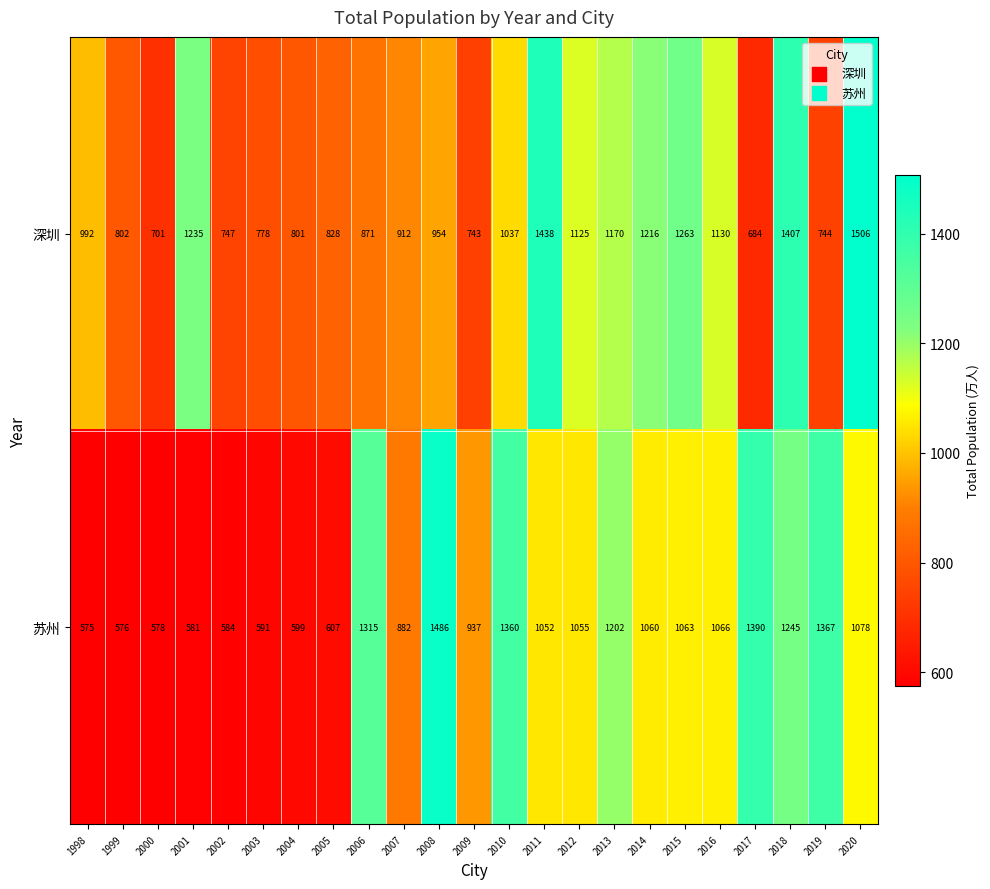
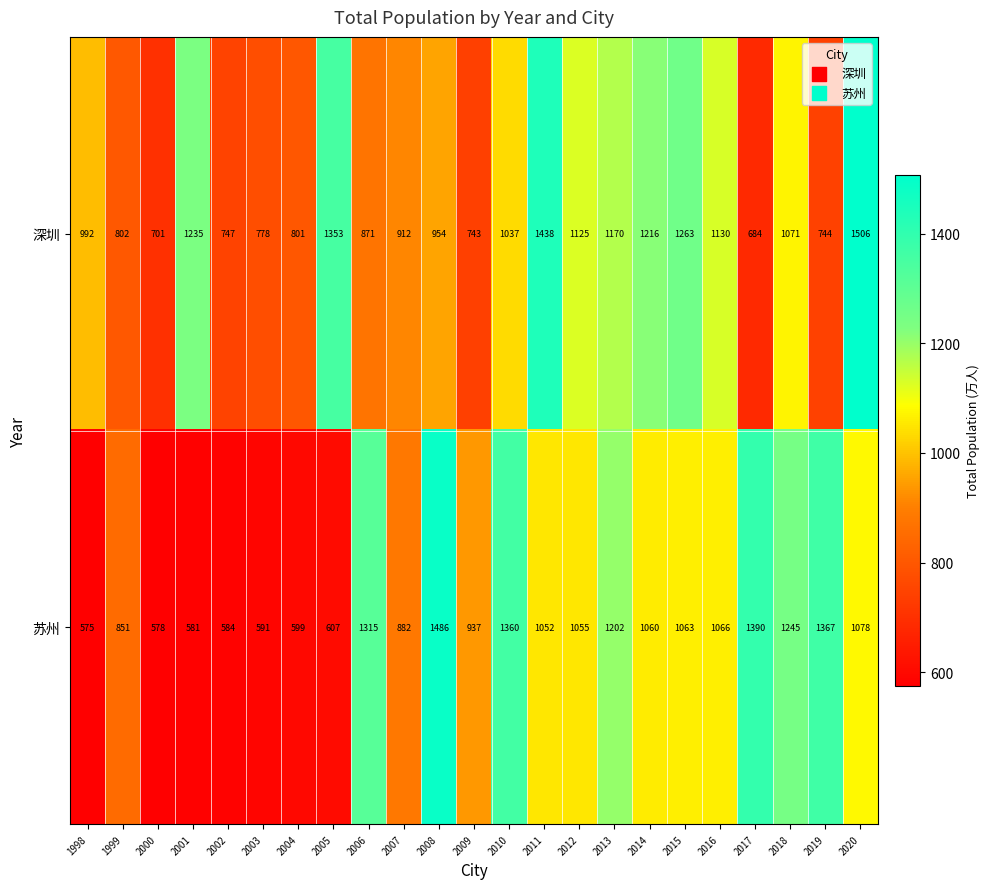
  {
    "深圳": {
      "1998": 992,
      "1999": 802,
      "2000": 701,
      "2001": 1235,
      "2002": 747,
      "2003": 778,
      "2004": 801,
-     "2005": 828,
+     "2005": 1353,
      "2006": 871,
      "2007": 912,
      "2008": 954,
      "2009": 743,
      "2010": 1037,
      "2011": 1438,
      "2012": 1125,
      "2013": 1170,
      "2014": 1216,
      "2015": 1263,
      "2016": 1130,
      "2017": 684,
-     "2018": 1407,
+     "2018": 1071,
      "2019": 744,
      "2020": 1506
    },
    "苏州": {
      "1998": 575,
-     "1999": 576,
+     "1999": 851,
      "2000": 578,
      "2001": 581,
      "2002": 584,
      "2003": 591,
      "2004": 599,
      "2005": 607,
      "2006": 1315,
      "2007": 882,
      "2008": 1486,
      "2009": 937,
      "2010": 1360,
      "2011": 1052,
      "2012": 1055,
      "2013": 1202,
      "2014": 1060,
      "2015": 1063,
      "2016": 1066,
      "2017": 1390,
      "2018": 1245,
      "2019": 1367,
      "2020": 1078
    }
  }
